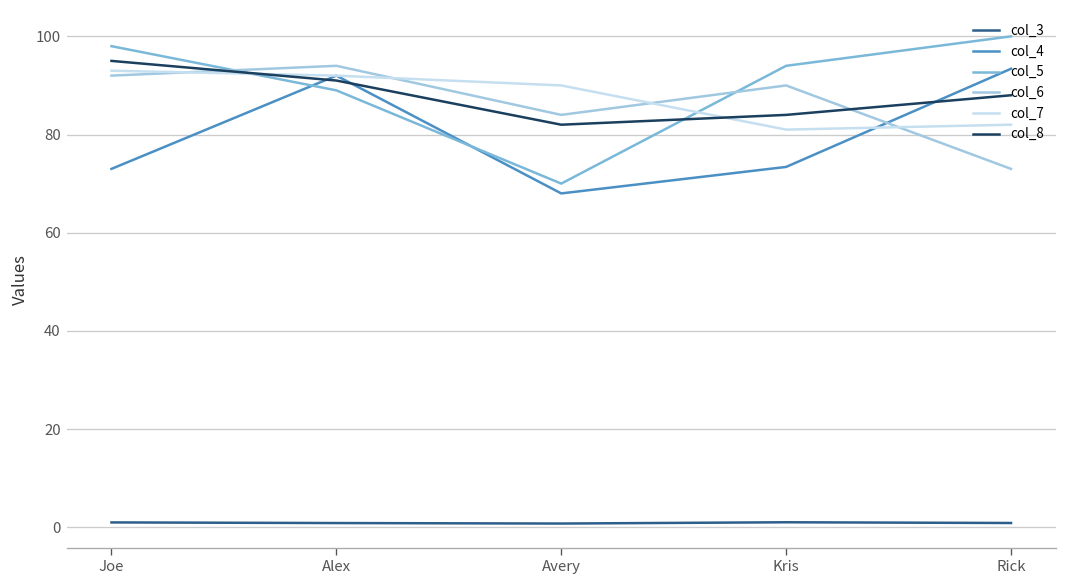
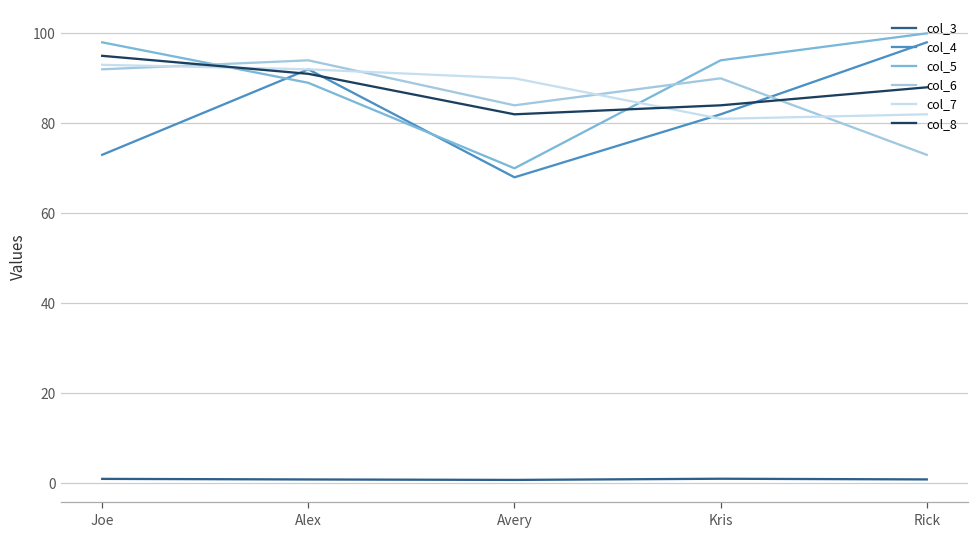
  {
    "col_4": {
      "Joe": 73,
      "Avery": 68,
-     "Kris": 73,
-     "Rick": 93
+     "Kris": 82,
+     "Rick": 98
    }
  }
